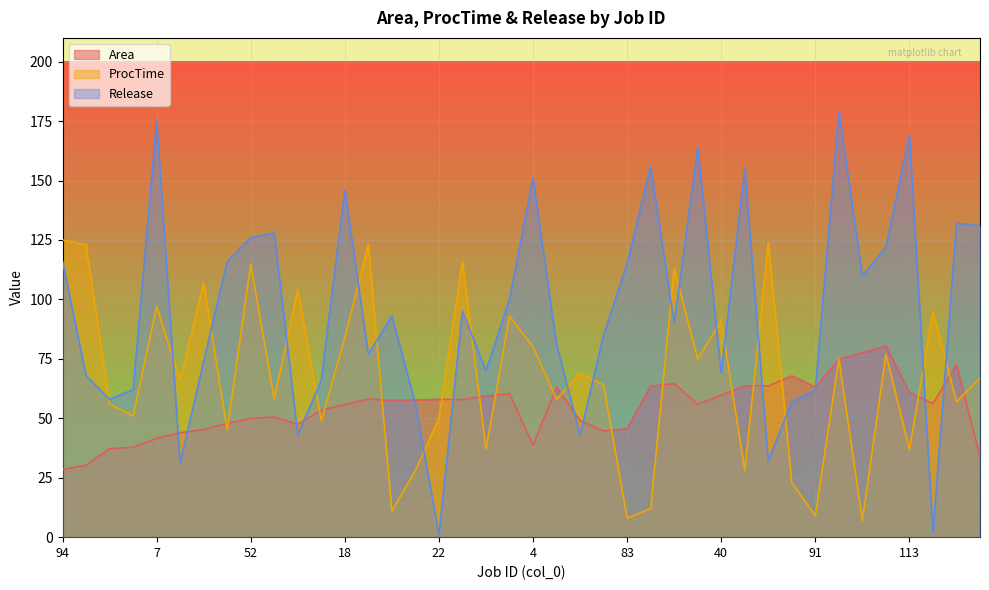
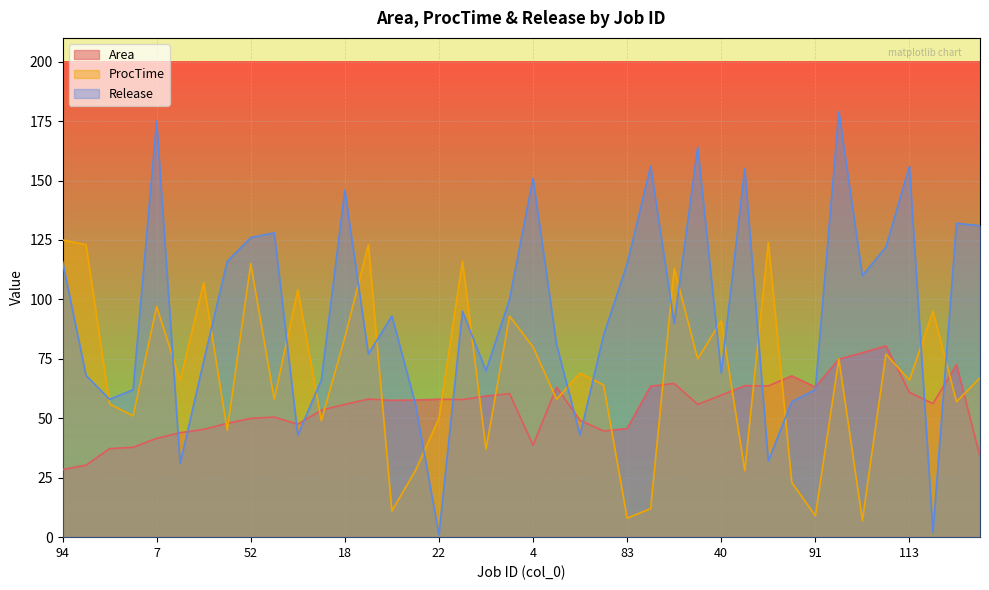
  {
    "Area": {
      "94": 28,
      "52": 50,
      "4": 39,
      "83": 46,
      "40": 60,
      "91": 63,
      "113": 61
    },
    "ProcTime": {
      "94": 125,
      "52": 115,
      "4": 80,
      "83": 8,
      "40": 91,
      "91": 9,
-     "113": 37
+     "113": 66
    },
    "Release": {
      "94": 116,
      "52": 126,
      "4": 151,
      "83": 115,
      "40": 69,
      "91": 62,
-     "113": 169
+     "113": 156
    }
  }
